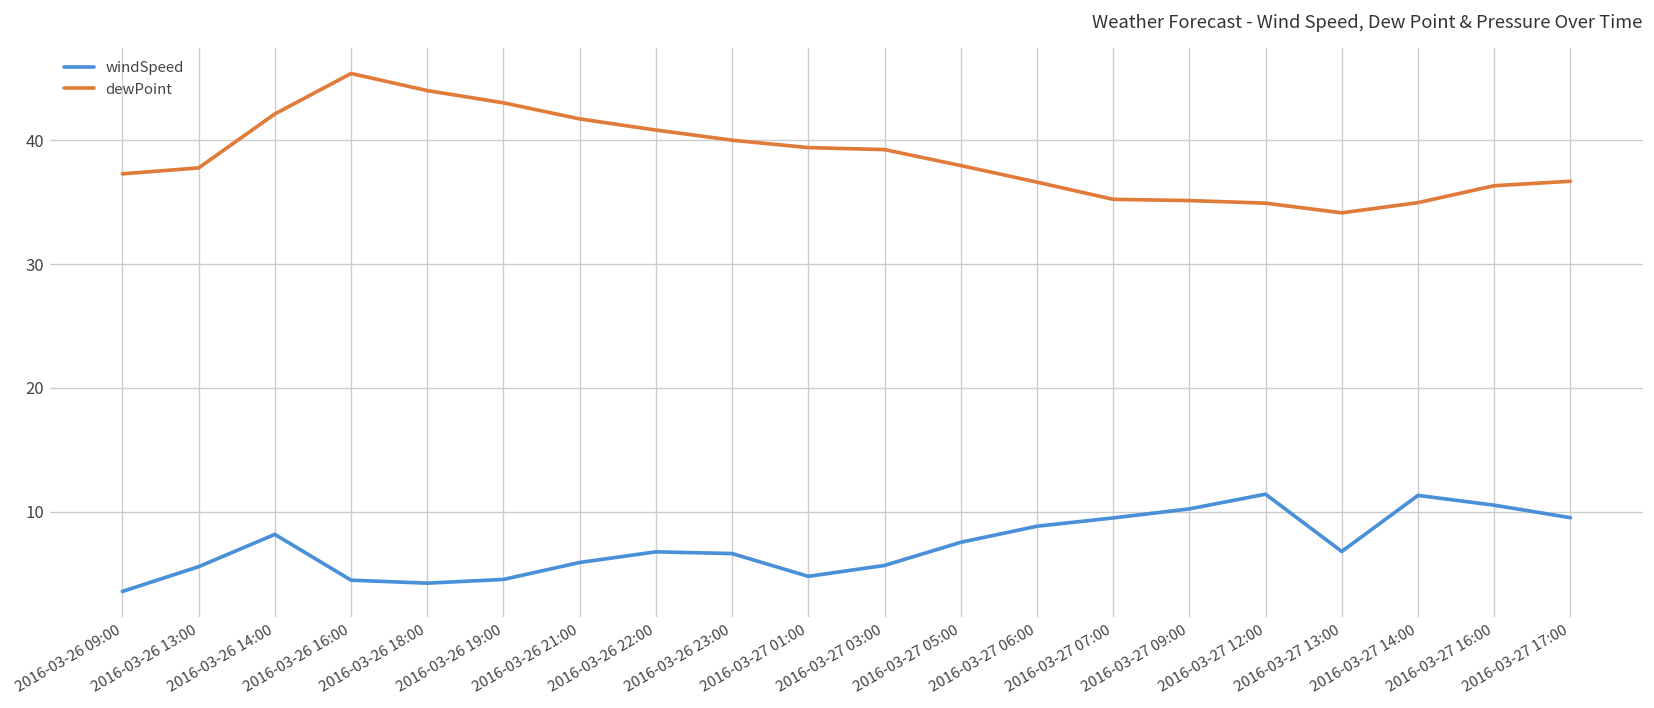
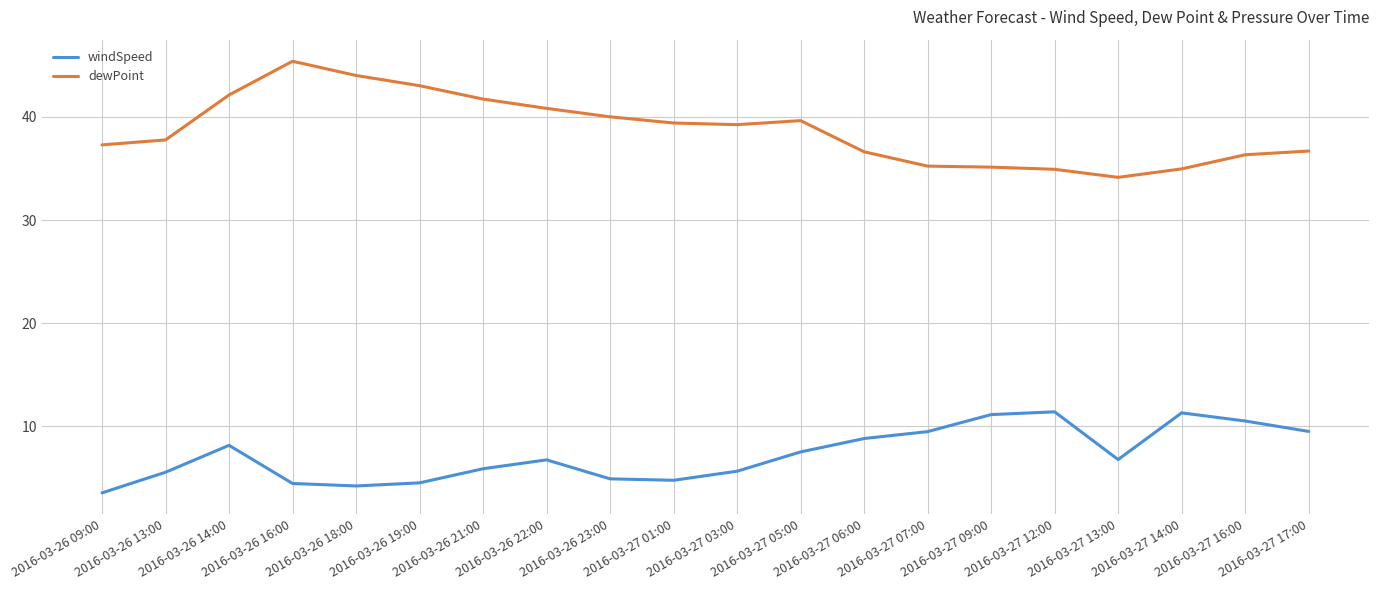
  {
    "windSpeed": {
      "2016-03-26 09:00": 3.5,
      "2016-03-26 13:00": 5.5,
      "2016-03-26 14:00": 8.2,
      "2016-03-26 16:00": 4.5,
      "2016-03-26 18:00": 4.2,
      "2016-03-26 19:00": 4.5,
      "2016-03-26 21:00": 5.9,
      "2016-03-26 22:00": 6.7,
-     "2016-03-26 23:00": 6.6,
+     "2016-03-26 23:00": 4.9,
      "2016-03-27 01:00": 4.8,
      "2016-03-27 03:00": 5.6,
      "2016-03-27 05:00": 7.5,
      "2016-03-27 06:00": 8.8,
      "2016-03-27 07:00": 9.5,
-     "2016-03-27 09:00": 10.2,
+     "2016-03-27 09:00": 11.1,
      "2016-03-27 12:00": 11.4,
      "2016-03-27 13:00": 6.8,
      "2016-03-27 14:00": 11.3,
      "2016-03-27 16:00": 10.5,
      "2016-03-27 17:00": 9.5
    },
    "dewPoint": {
      "2016-03-26 09:00": 37.3,
      "2016-03-26 13:00": 37.8,
      "2016-03-26 14:00": 42.1,
      "2016-03-26 16:00": 45.4,
      "2016-03-26 18:00": 44.0,
      "2016-03-26 19:00": 43.0,
      "2016-03-26 21:00": 41.7,
      "2016-03-26 22:00": 40.8,
      "2016-03-26 23:00": 40.0,
      "2016-03-27 01:00": 39.4,
      "2016-03-27 03:00": 39.3,
-     "2016-03-27 05:00": 38.0,
+     "2016-03-27 05:00": 39.6,
      "2016-03-27 06:00": 36.6,
      "2016-03-27 07:00": 35.2,
      "2016-03-27 09:00": 35.1,
      "2016-03-27 12:00": 34.9,
      "2016-03-27 13:00": 34.1,
      "2016-03-27 14:00": 35.0,
      "2016-03-27 16:00": 36.3,
      "2016-03-27 17:00": 36.7
    }
  }
